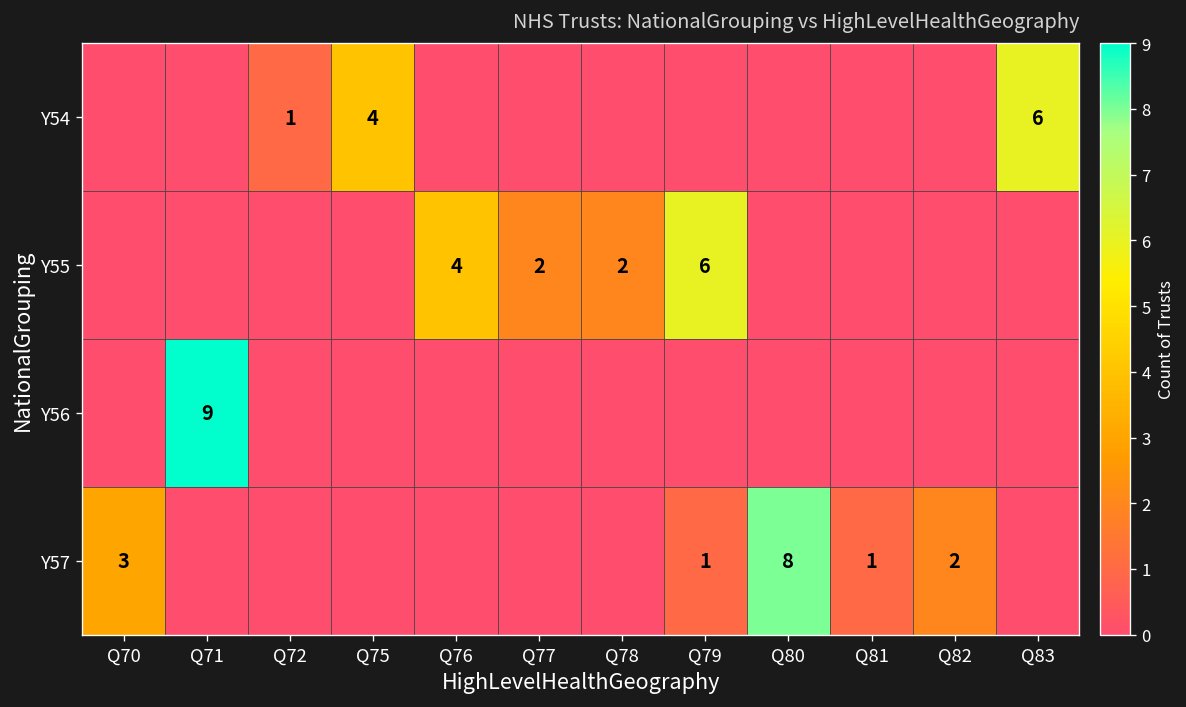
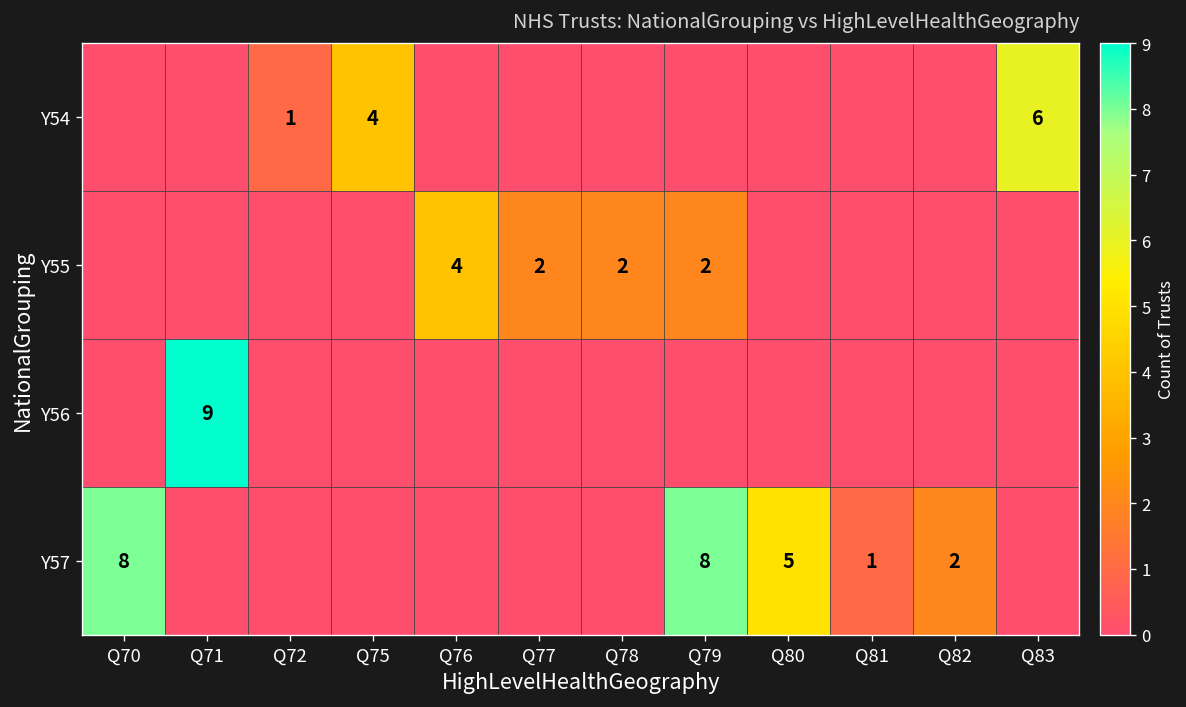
  {
    "Y54": {
      "Q72": 1,
      "Q75": 4,
      "Q83": 6
    },
    "Y55": {
      "Q76": 4,
      "Q77": 2,
      "Q78": 2,
-     "Q79": 6
+     "Q79": 2
    },
    "Y56": {
      "Q71": 9
    },
    "Y57": {
-     "Q70": 3,
-     "Q79": 1,
-     "Q80": 8,
+     "Q70": 8,
+     "Q79": 8,
+     "Q80": 5,
      "Q81": 1,
      "Q82": 2
    }
  }
